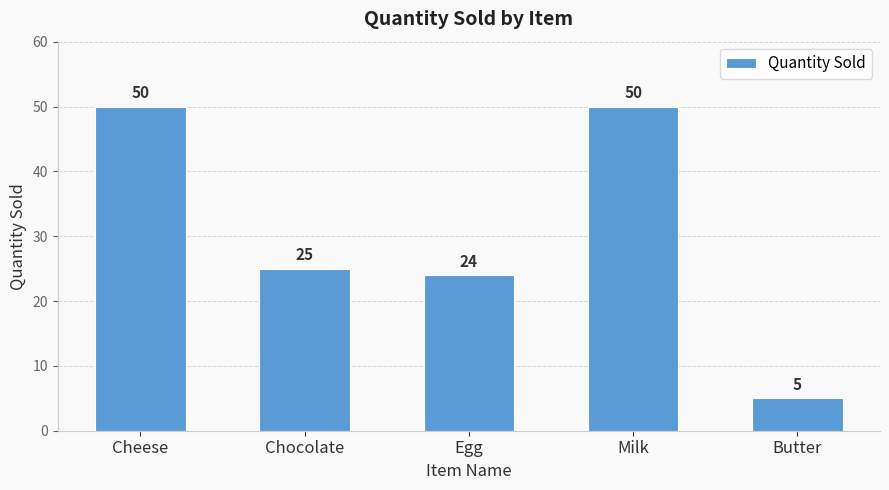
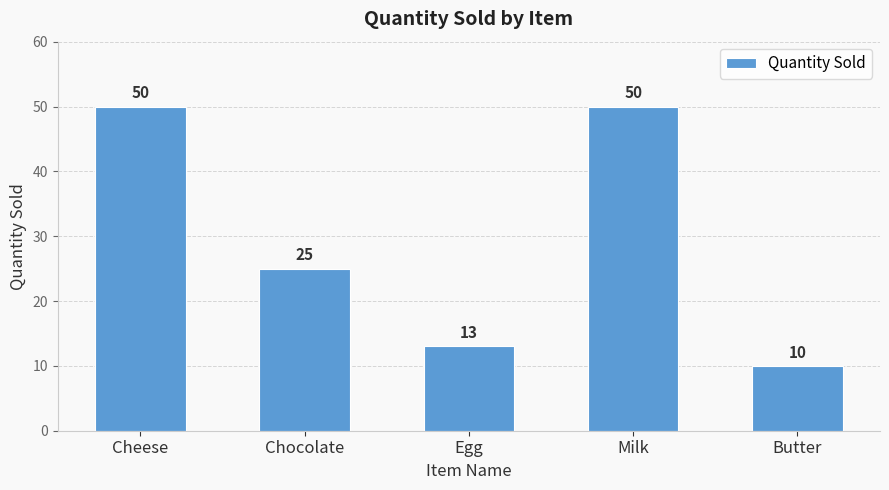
  {
    "Cheese": 50,
    "Chocolate": 25,
-   "Egg": 24,
+   "Egg": 13,
    "Milk": 50,
-   "Butter": 5
+   "Butter": 10
  }
